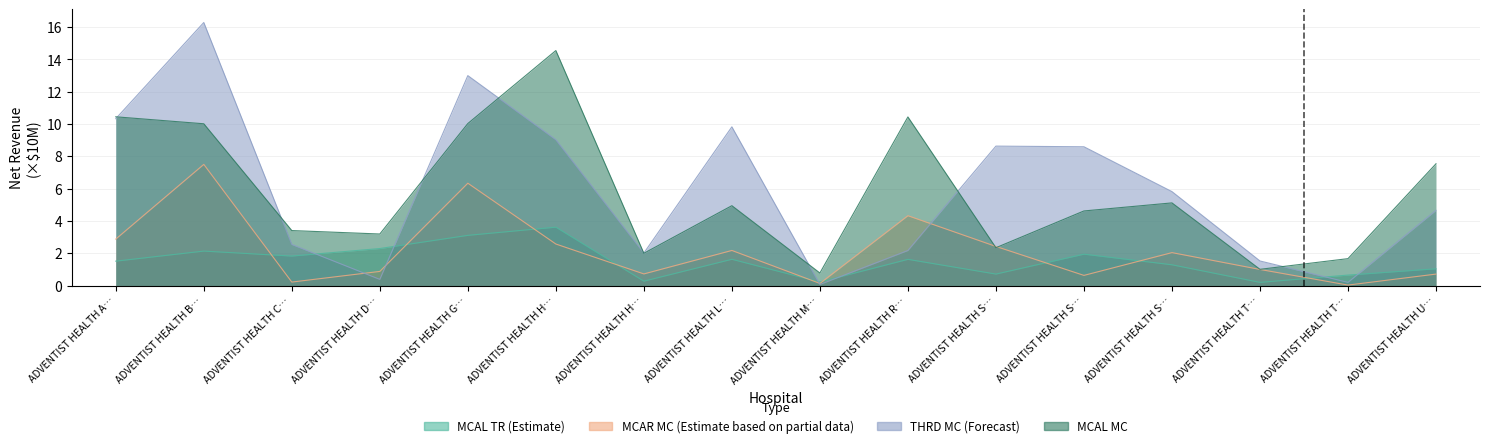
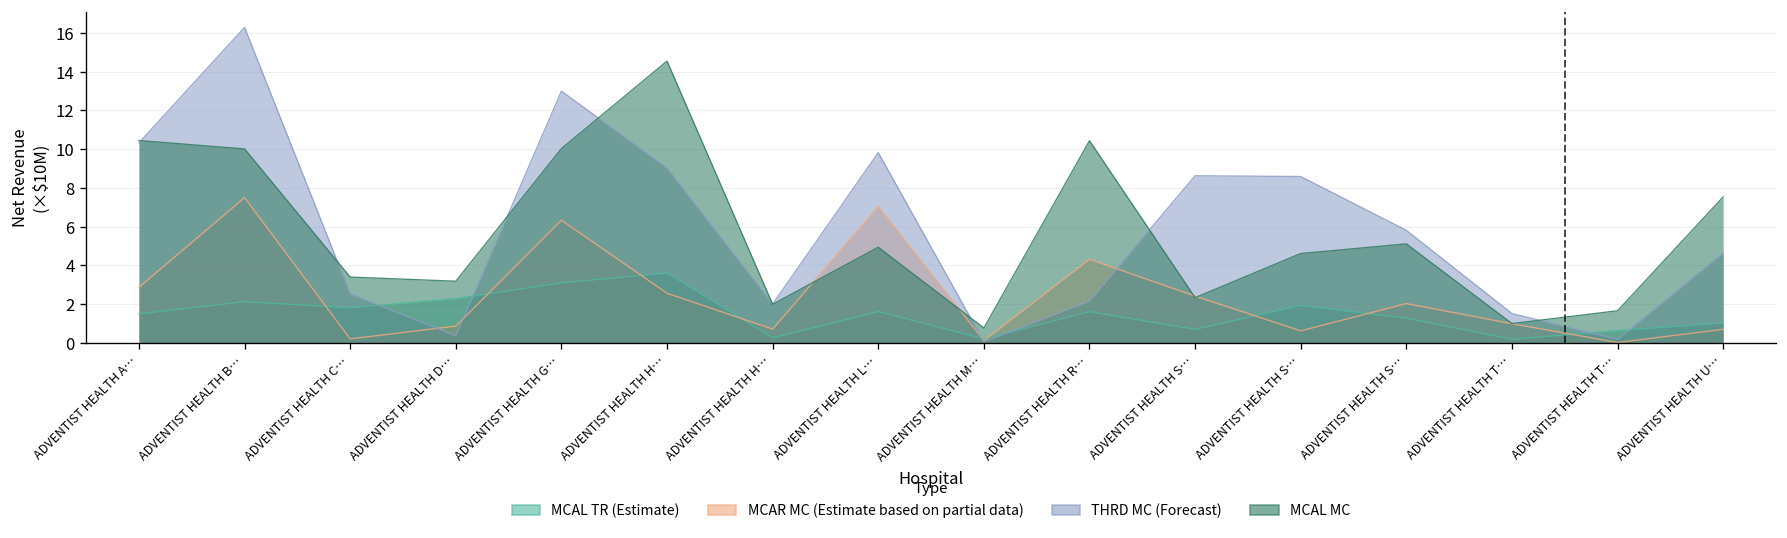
  {
    "MCAL TR (Estimate)": {
      "ADVENTIST HEALTH A…": 1.5,
      "ADVENTIST HEALTH B…": 2.1,
      "ADVENTIST HEALTH C…": 1.8,
      "ADVENTIST HEALTH D…": 2.3,
      "ADVENTIST HEALTH G…": 3.1,
      "ADVENTIST HEALTH L…": 1.6,
      "ADVENTIST HEALTH R…": 1.6,
      "ADVENTIST HEALTH U…": 1.0
    },
    "MCAR MC (Estimate based on partial data)": {
      "ADVENTIST HEALTH A…": 2.9,
      "ADVENTIST HEALTH B…": 7.5,
      "ADVENTIST HEALTH C…": 0.2,
      "ADVENTIST HEALTH D…": 0.9,
      "ADVENTIST HEALTH G…": 6.3,
-     "ADVENTIST HEALTH L…": 2.2,
+     "ADVENTIST HEALTH L…": 7.0,
      "ADVENTIST HEALTH R…": 4.3,
      "ADVENTIST HEALTH U…": 0.7
    },
    "THRD MC (Forecast)": {
      "ADVENTIST HEALTH B…": 16.3,
      "ADVENTIST HEALTH C…": 2.5,
      "ADVENTIST HEALTH D…": 0.4,
      "ADVENTIST HEALTH G…": 13.0,
      "ADVENTIST HEALTH L…": 9.8,
      "ADVENTIST HEALTH R…": 2.2,
      "ADVENTIST HEALTH U…": 4.7
    }
  }
